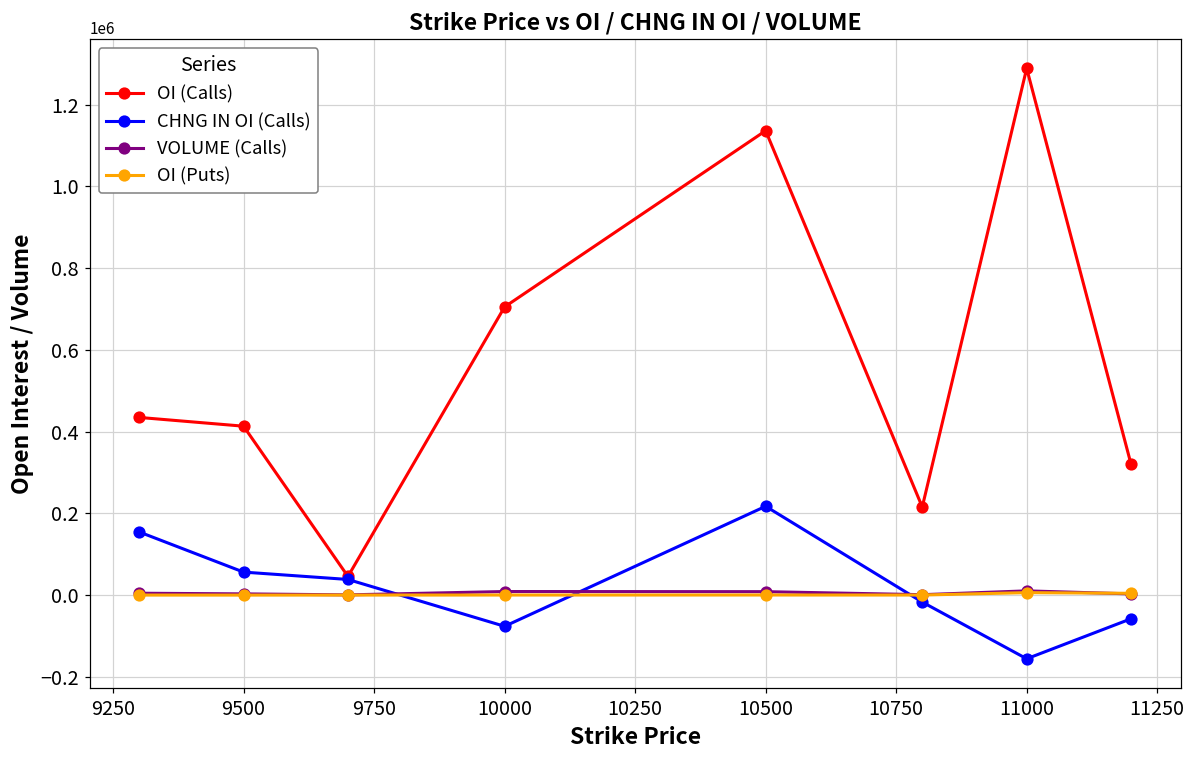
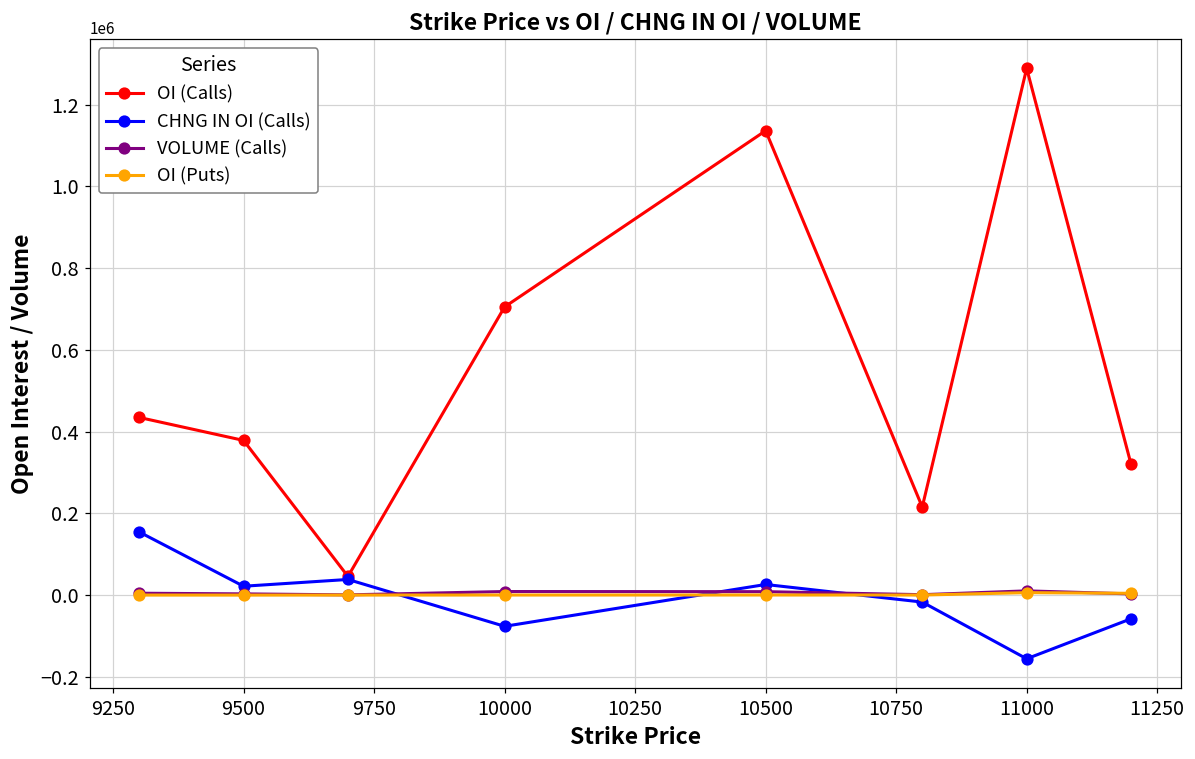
  {
    "OI (Calls)": {
-     "9500": 410000,
+     "9500": 380000,
      "10000": 710000,
      "10500": 1140000,
      "11000": 1290000
    },
    "CHNG IN OI (Calls)": {
-     "9500": 60000,
+     "9500": 20000,
      "10000": -80000,
-     "10500": 220000,
+     "10500": 30000,
      "11000": -160000
    },
    "VOLUME (Calls)": {
      "10000": 10000,
      "10500": 10000
    },
    "OI (Puts)": {
      "10000": 0,
      "10500": 0
    }
  }
